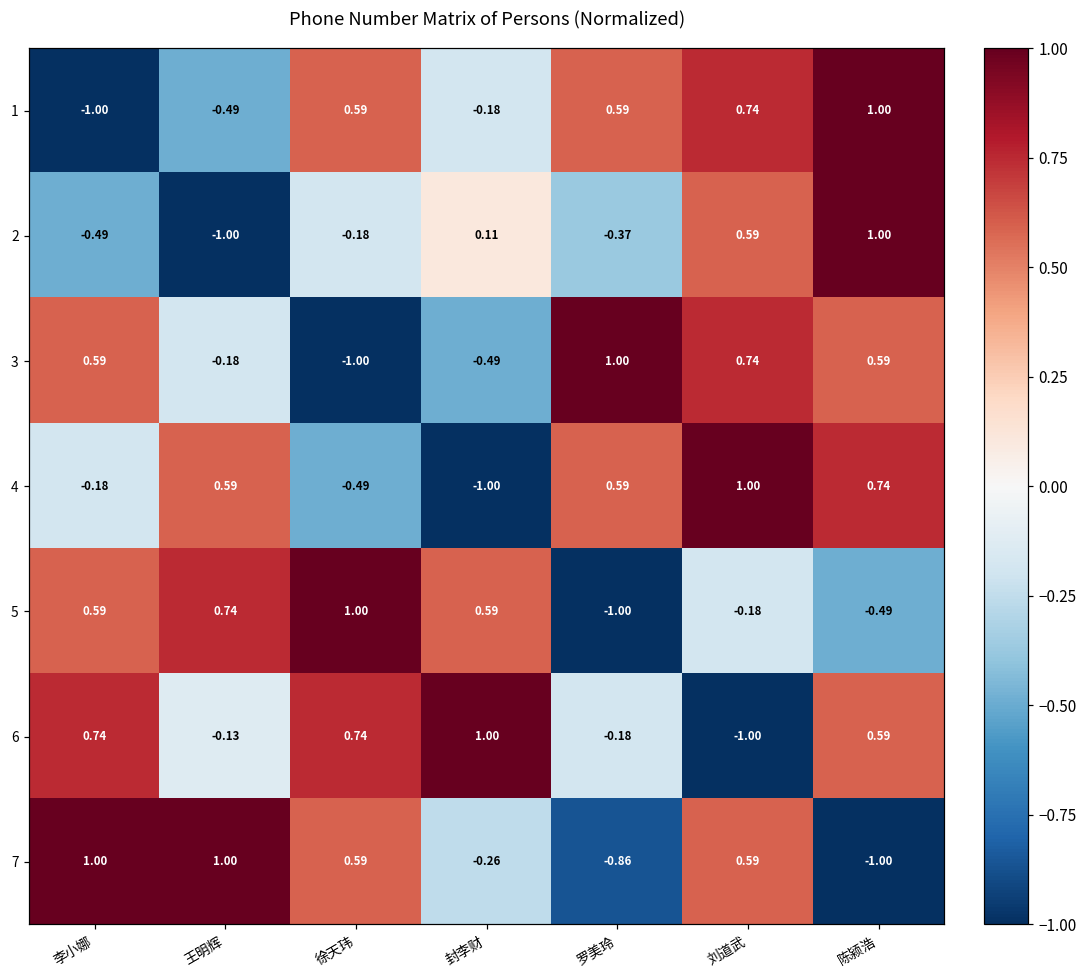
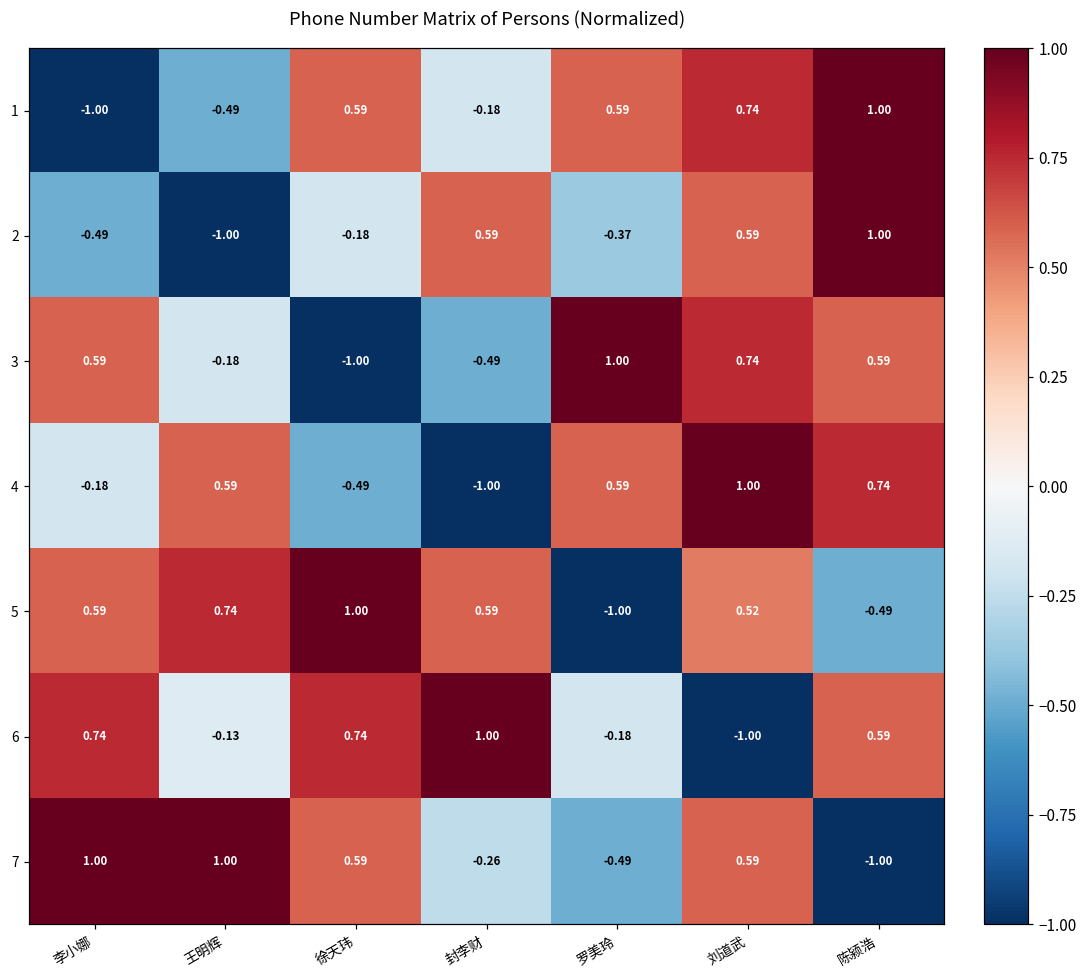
  {
    "1": {
      "李小娜": -1.00,
      "王明辉": -0.49,
      "徐天玮": 0.59,
      "封李财": -0.18,
      "罗美玲": 0.59,
      "刘道武": 0.74,
      "陈颍浩": 1.00
    },
    "2": {
      "李小娜": -0.49,
      "王明辉": -1.00,
      "徐天玮": -0.18,
-     "封李财": 0.11,
+     "封李财": 0.59,
      "罗美玲": -0.37,
      "刘道武": 0.59,
      "陈颍浩": 1.00
    },
    "3": {
      "李小娜": 0.59,
      "王明辉": -0.18,
      "徐天玮": -1.00,
      "封李财": -0.49,
      "罗美玲": 1.00,
      "刘道武": 0.74,
      "陈颍浩": 0.59
    },
    "4": {
      "李小娜": -0.18,
      "王明辉": 0.59,
      "徐天玮": -0.49,
      "封李财": -1.00,
      "罗美玲": 0.59,
      "刘道武": 1.00,
      "陈颍浩": 0.74
    },
    "5": {
      "李小娜": 0.59,
      "王明辉": 0.74,
      "徐天玮": 1.00,
      "封李财": 0.59,
      "罗美玲": -1.00,
-     "刘道武": -0.18,
+     "刘道武": 0.52,
      "陈颍浩": -0.49
    },
    "6": {
      "李小娜": 0.74,
      "王明辉": -0.13,
      "徐天玮": 0.74,
      "封李财": 1.00,
      "罗美玲": -0.18,
      "刘道武": -1.00,
      "陈颍浩": 0.59
    },
    "7": {
      "李小娜": 1.00,
      "王明辉": 1.00,
      "徐天玮": 0.59,
      "封李财": -0.26,
-     "罗美玲": -0.86,
+     "罗美玲": -0.49,
      "刘道武": 0.59,
      "陈颍浩": -1.00
    }
  }
